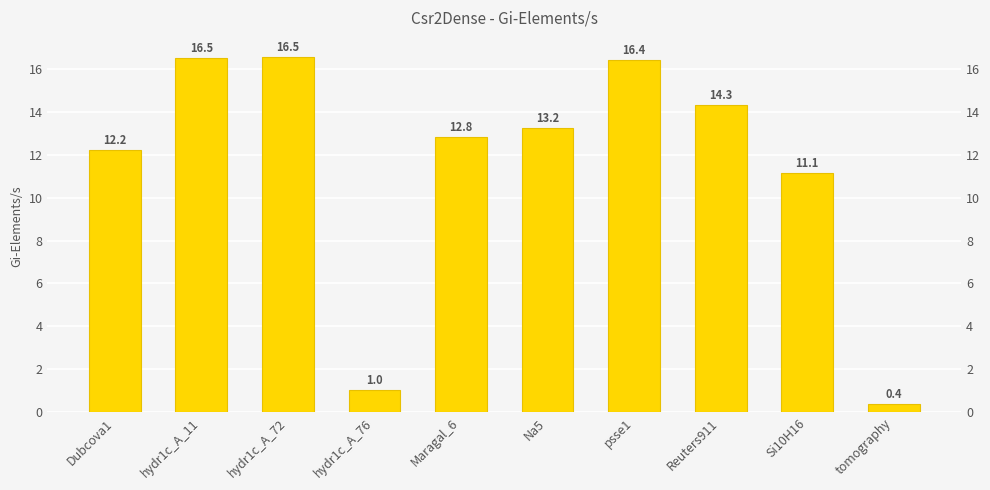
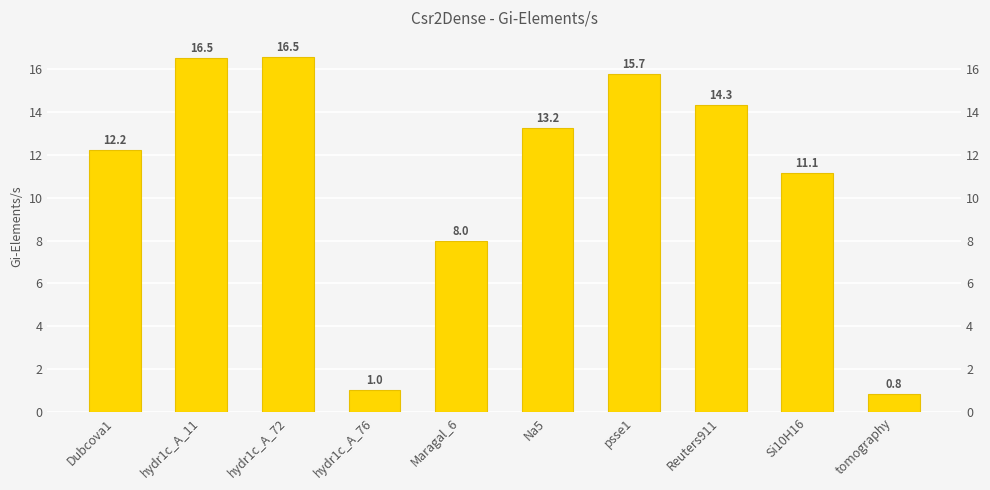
  {
    "Dubcova1": 12.2,
    "hydr1c_A_11": 16.5,
    "hydr1c_A_72": 16.5,
    "hydr1c_A_76": 1.0,
-   "Maragal_6": 12.8,
+   "Maragal_6": 8.0,
    "Na5": 13.2,
-   "psse1": 16.4,
+   "psse1": 15.7,
    "Reuters911": 14.3,
    "Si10H16": 11.1,
-   "tomography": 0.4
+   "tomography": 0.8
  }
